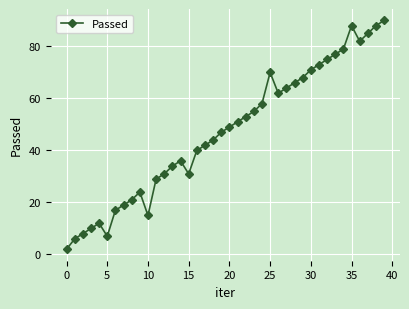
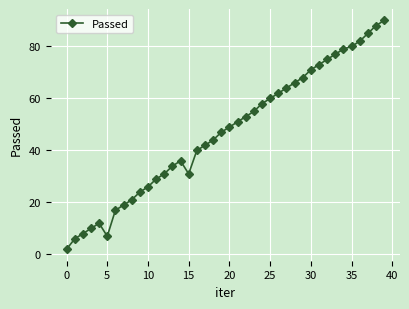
  {
    "0": 2,
    "5": 7,
-   "10": 15,
+   "10": 26,
    "15": 31,
    "20": 49,
-   "25": 70,
+   "25": 60,
    "30": 71,
-   "35": 88
+   "35": 80
  }
